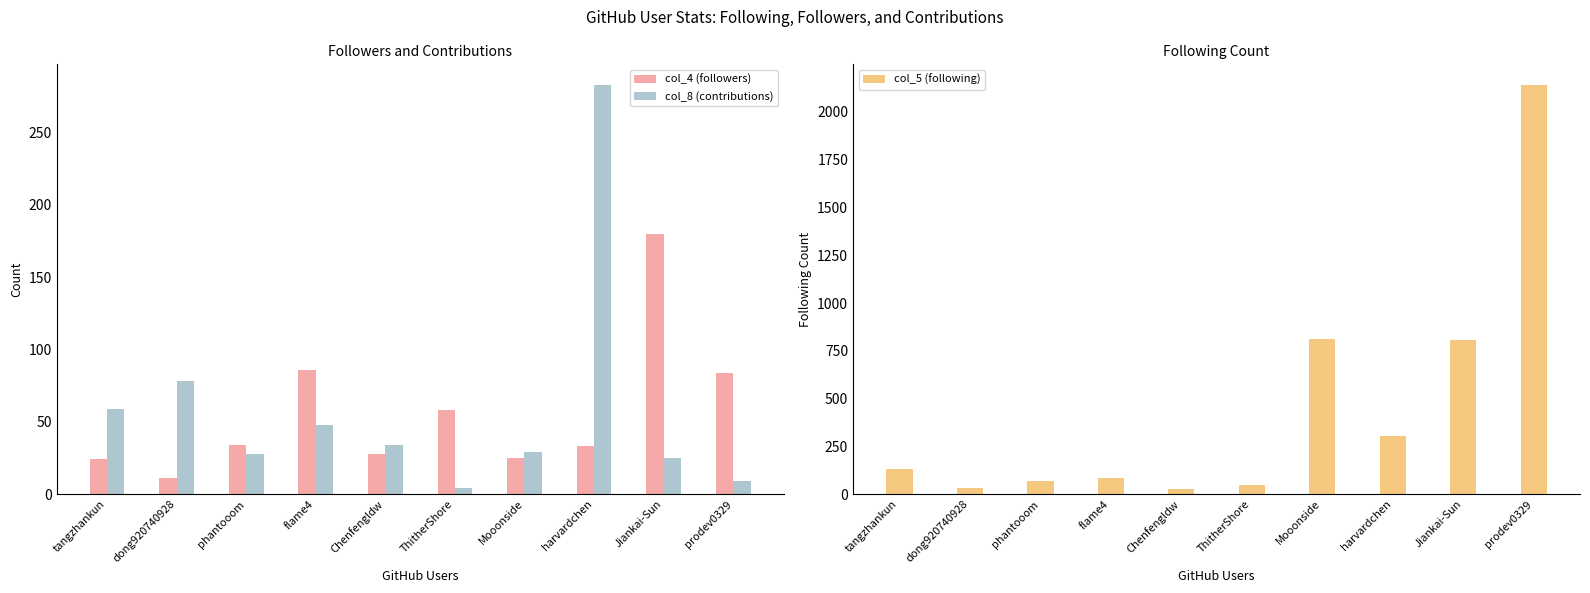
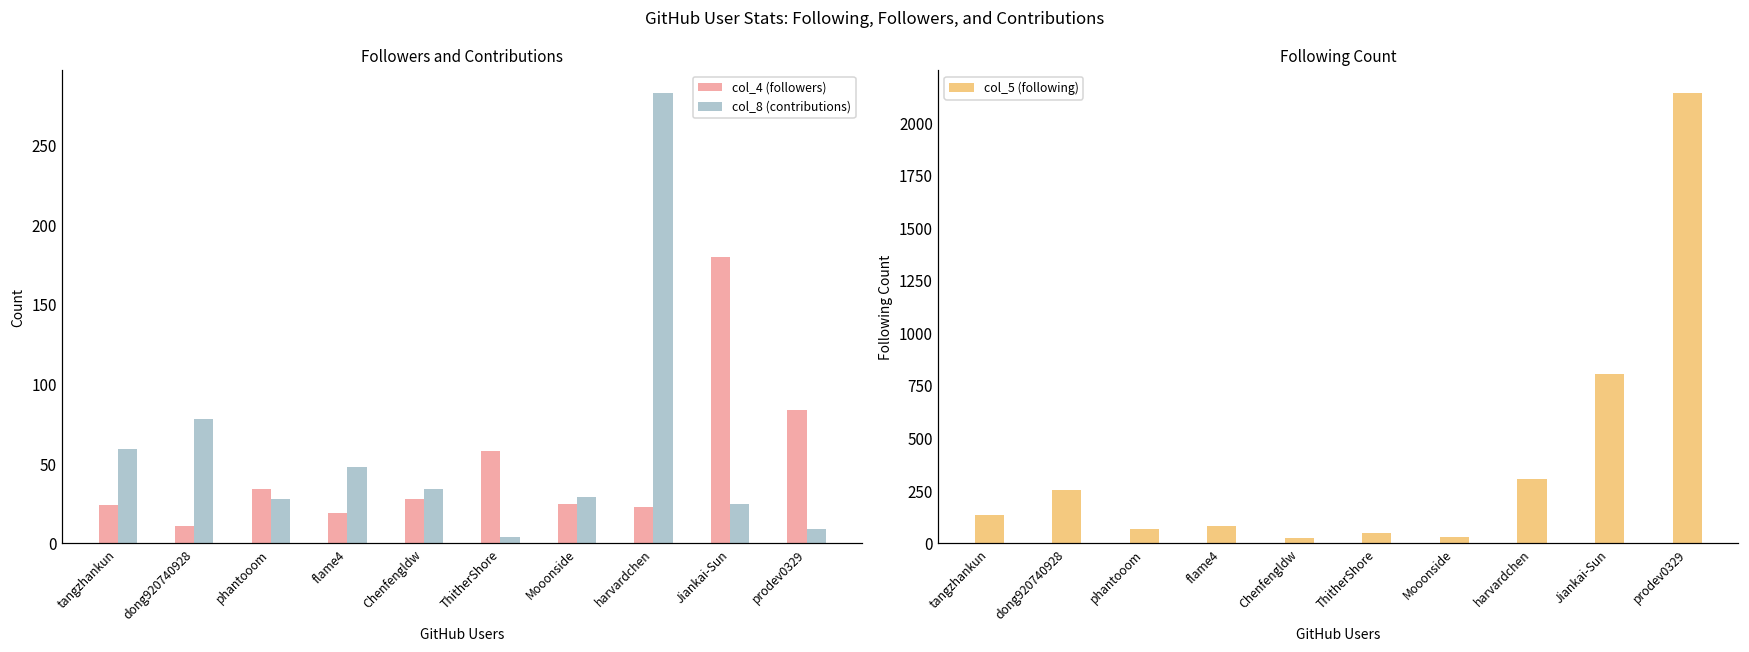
  {
    "Followers and Contributions": {
      "col_4 (followers)": {
        "tangzhankun": 24,
        "dong920740928": 11,
        "phantooom": 34,
-       "flame4": 86,
+       "flame4": 19,
        "Chenfengldw": 28,
        "ThitherShore": 58,
        "Mooonside": 25,
-       "harvardchen": 33,
+       "harvardchen": 23,
        "Jiankai-Sun": 180,
        "prodev0329": 84
      },
      "col_8 (contributions)": {
        "tangzhankun": 59,
        "dong920740928": 78,
        "phantooom": 28,
        "flame4": 48,
        "Chenfengldw": 34,
        "ThitherShore": 4,
        "Mooonside": 29,
        "harvardchen": 283,
        "Jiankai-Sun": 25,
        "prodev0329": 9
      }
    },
    "Following Count": {
      "tangzhankun": 130,
-     "dong920740928": 30,
+     "dong920740928": 250,
      "phantooom": 70,
      "flame4": 80,
      "Chenfengldw": 30,
      "ThitherShore": 50,
-     "Mooonside": 810,
+     "Mooonside": 30,
      "harvardchen": 310,
      "Jiankai-Sun": 810,
      "prodev0329": 2140
    }
  }
